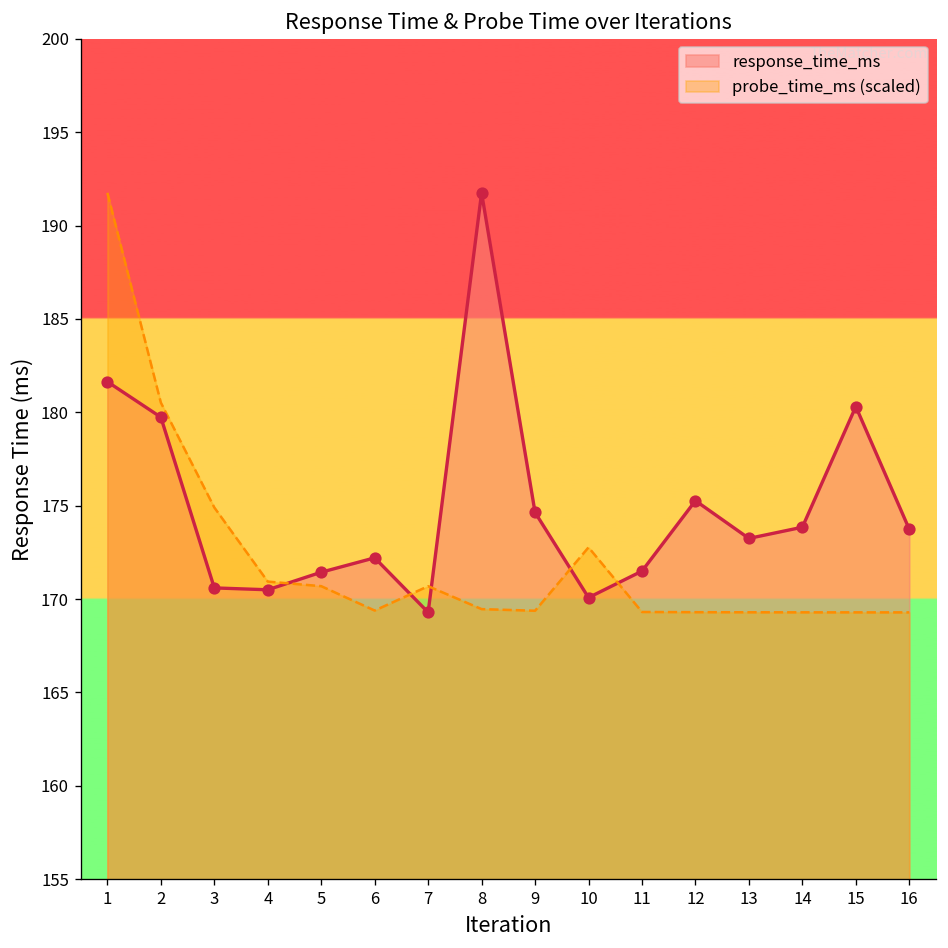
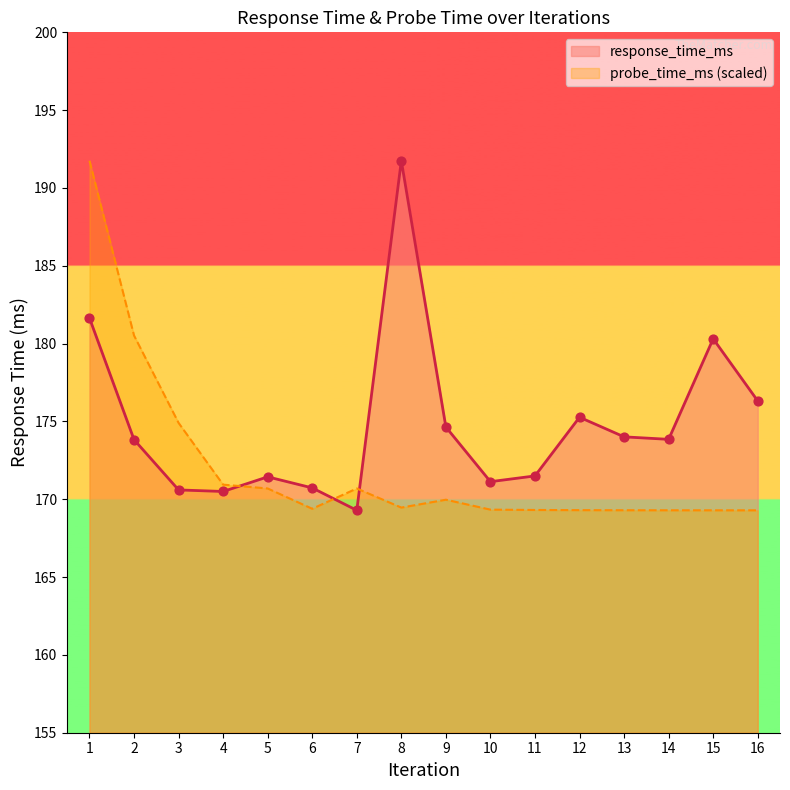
  {
    "response_time_ms": {
      "1": 181.6,
-     "2": 179.7,
+     "2": 173.8,
      "3": 170.6,
      "4": 170.5,
      "5": 171.4,
-     "6": 172.2,
+     "6": 170.7,
      "7": 169.3,
      "8": 191.8,
      "9": 174.6,
-     "10": 170.1,
+     "10": 171.1,
      "11": 171.5,
      "12": 175.3,
-     "13": 173.3,
+     "13": 174.0,
      "14": 173.9,
      "15": 180.3,
-     "16": 173.7
+     "16": 176.3
    },
    "probe_time_ms (scaled)": {
      "1": 191.8,
      "2": 180.5,
      "3": 174.9,
      "4": 170.9,
      "5": 170.7,
      "6": 169.4,
      "7": 170.7,
      "8": 169.5,
-     "9": 169.4,
-     "10": 172.8,
+     "9": 170.0,
+     "10": 169.3,
      "11": 169.3,
      "12": 169.3,
      "13": 169.3,
      "14": 169.3,
      "15": 169.3,
      "16": 169.3
    }
  }
